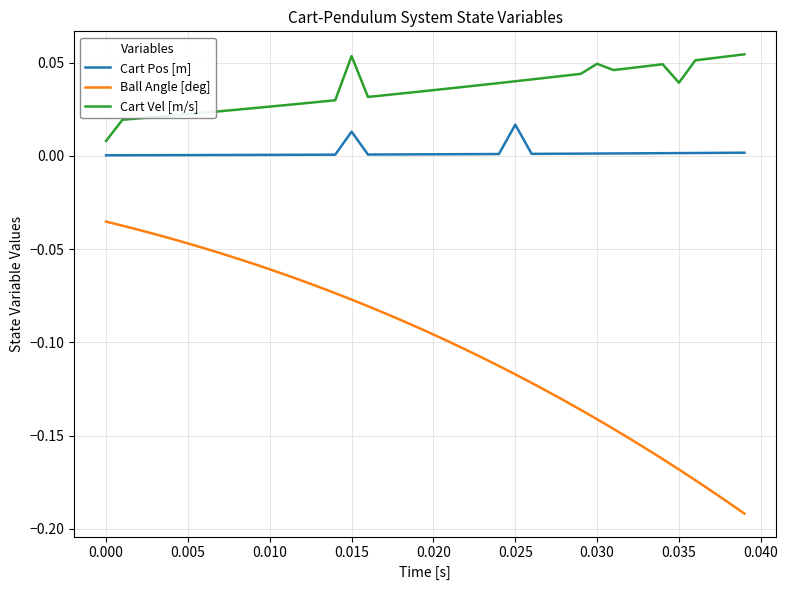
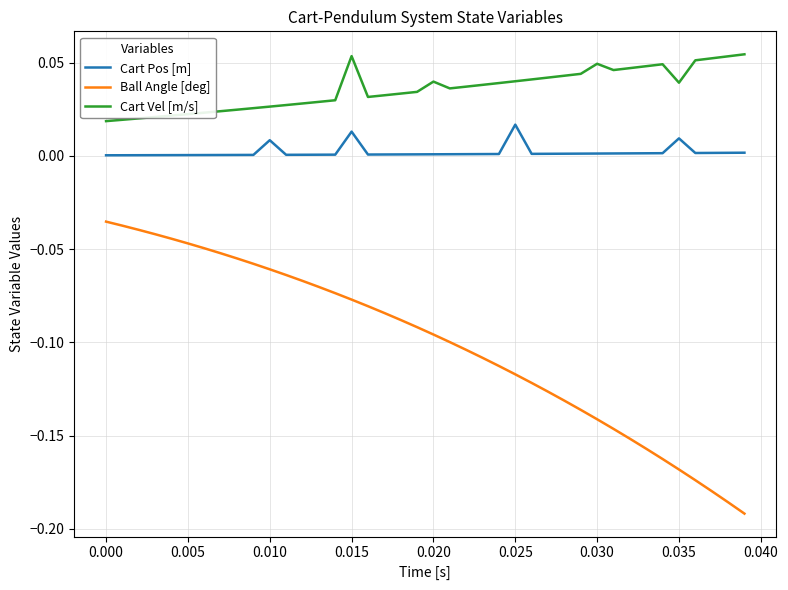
  {
    "Cart Pos [m]": {
      "0.000": 0.000,
      "0.005": 0.000,
-     "0.010": 0.001,
+     "0.010": 0.008,
      "0.015": 0.013,
      "0.020": 0.001,
      "0.025": 0.017,
      "0.030": 0.001,
-     "0.035": 0.001
+     "0.035": 0.009
    },
    "Ball Angle [deg]": {
      "0.000": -0.035,
      "0.005": -0.047,
      "0.010": -0.061,
      "0.015": -0.077,
      "0.020": -0.096,
      "0.025": -0.117,
      "0.030": -0.141,
      "0.035": -0.168
    },
    "Cart Vel [m/s]": {
-     "0.000": 0.008,
+     "0.000": 0.019,
      "0.010": 0.026,
      "0.015": 0.054,
-     "0.020": 0.035,
+     "0.020": 0.040,
      "0.025": 0.040,
      "0.030": 0.049,
      "0.035": 0.039
    }
  }
